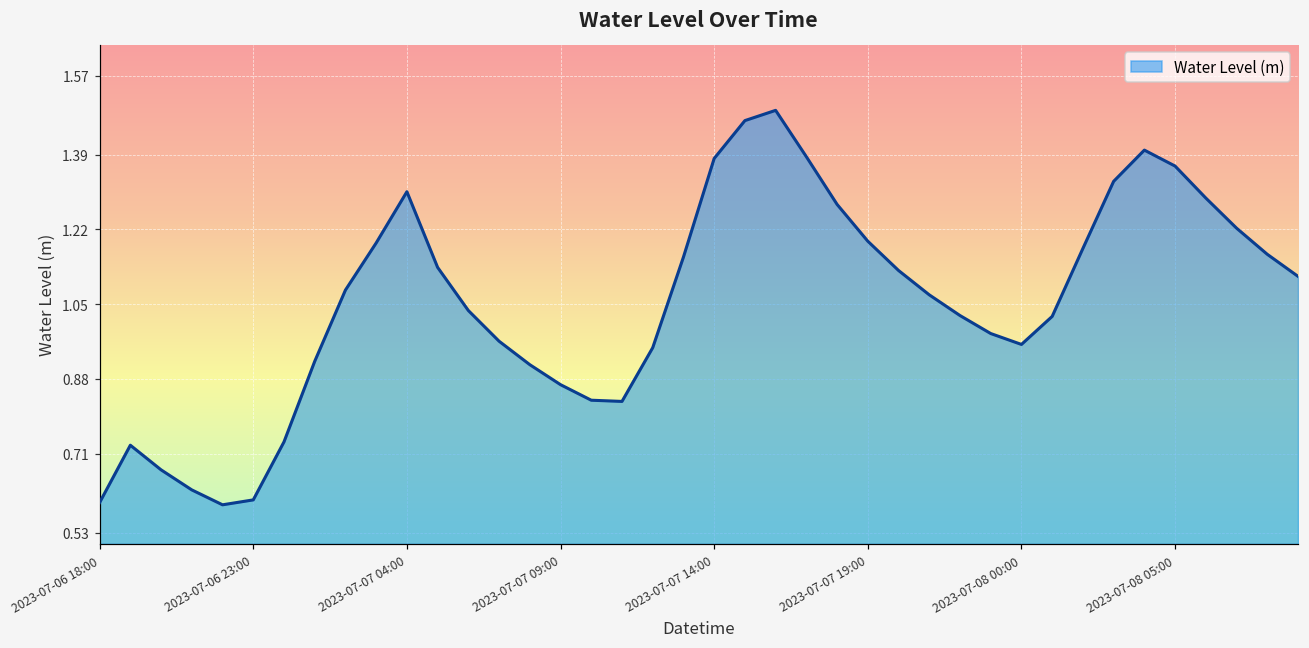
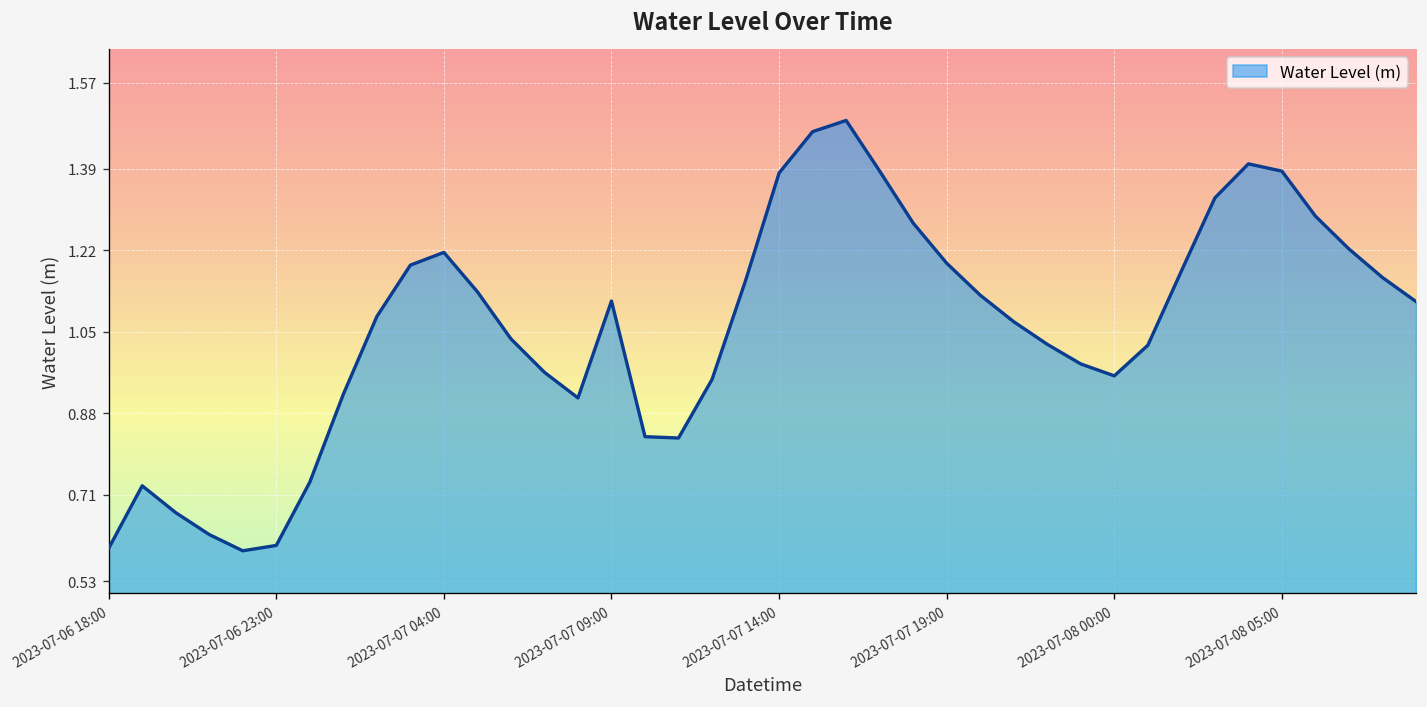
  {
    "2023-07-06 18:00": 0.60,
    "2023-07-06 23:00": 0.60,
-   "2023-07-07 04:00": 1.31,
-   "2023-07-07 09:00": 0.87,
+   "2023-07-07 04:00": 1.22,
+   "2023-07-07 09:00": 1.11,
    "2023-07-07 14:00": 1.38,
    "2023-07-07 19:00": 1.19,
    "2023-07-08 00:00": 0.96,
-   "2023-07-08 05:00": 1.36
+   "2023-07-08 05:00": 1.39
  }
